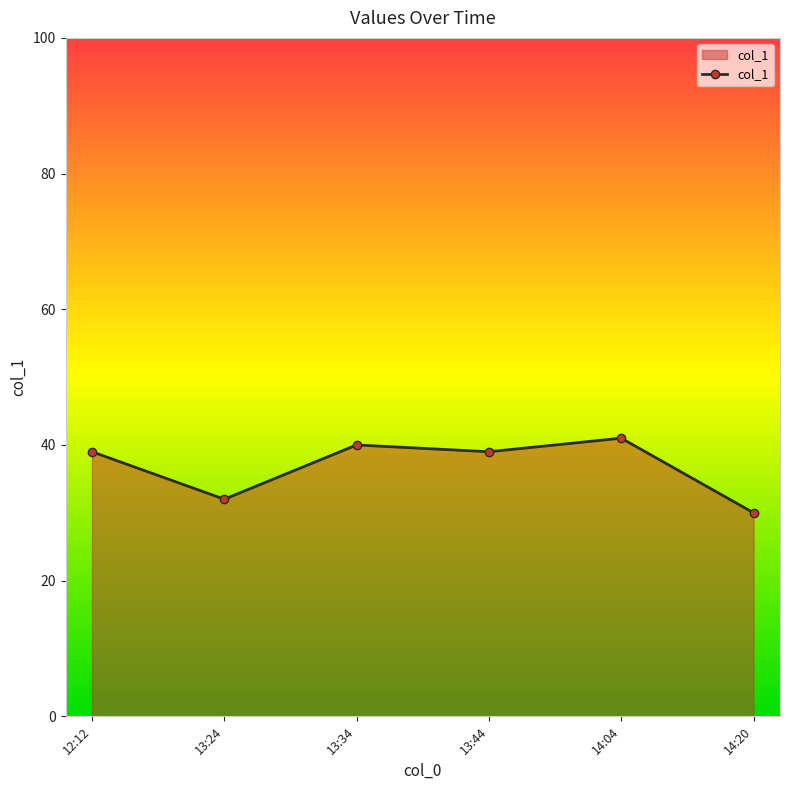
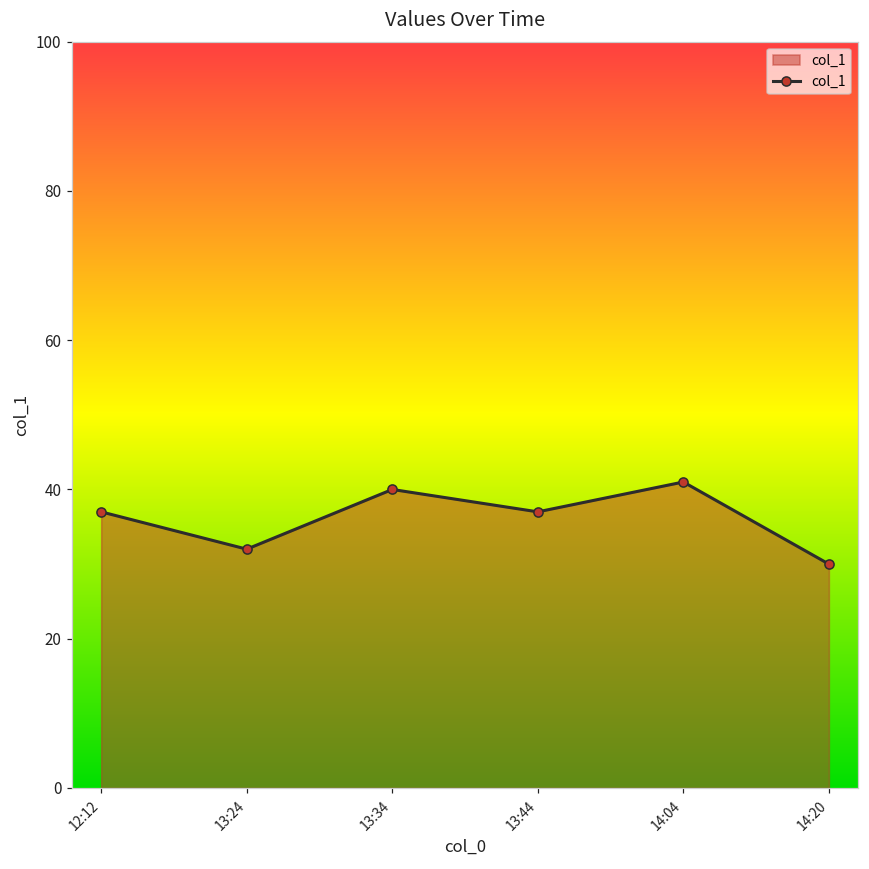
  {
-   "12:12": 39,
+   "12:12": 37,
    "13:24": 32,
    "13:34": 40,
-   "13:44": 39,
+   "13:44": 37,
    "14:04": 41,
    "14:20": 30
  }
